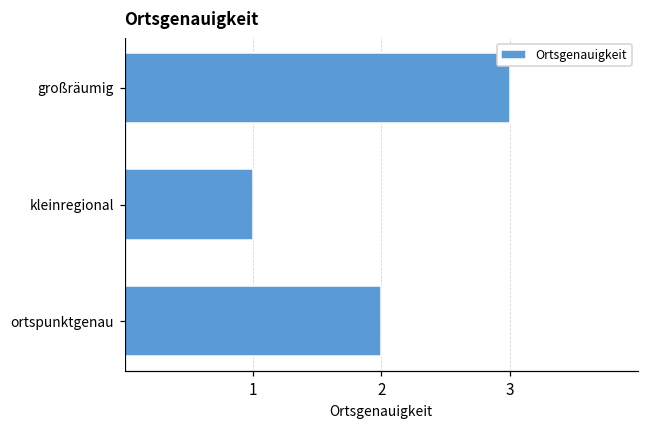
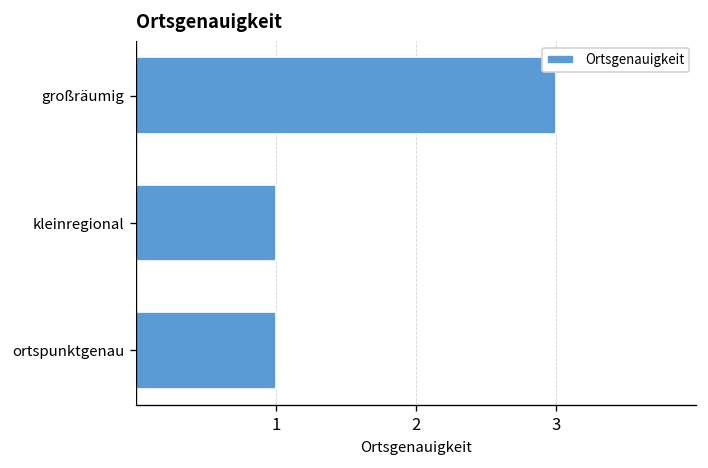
  {
    "großräumig": 3,
    "kleinregional": 1,
-   "ortspunktgenau": 2
+   "ortspunktgenau": 1
  }
